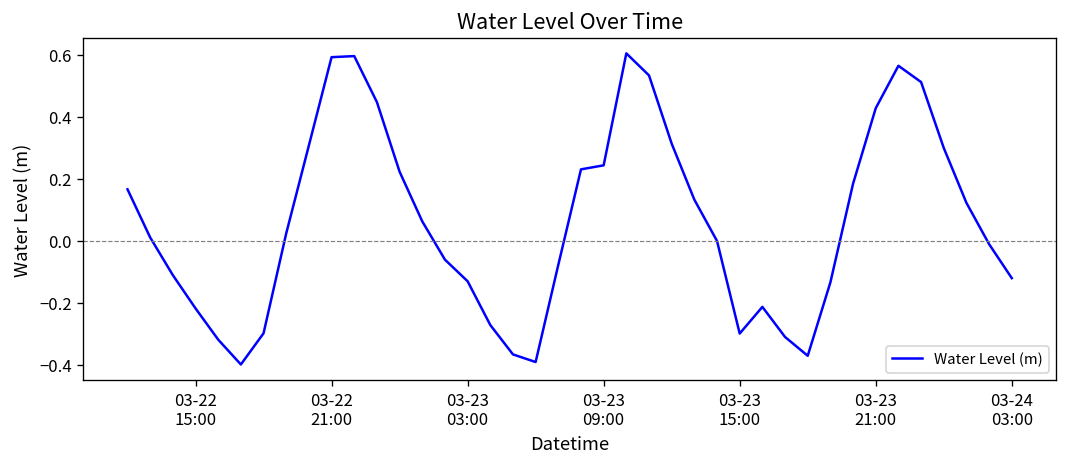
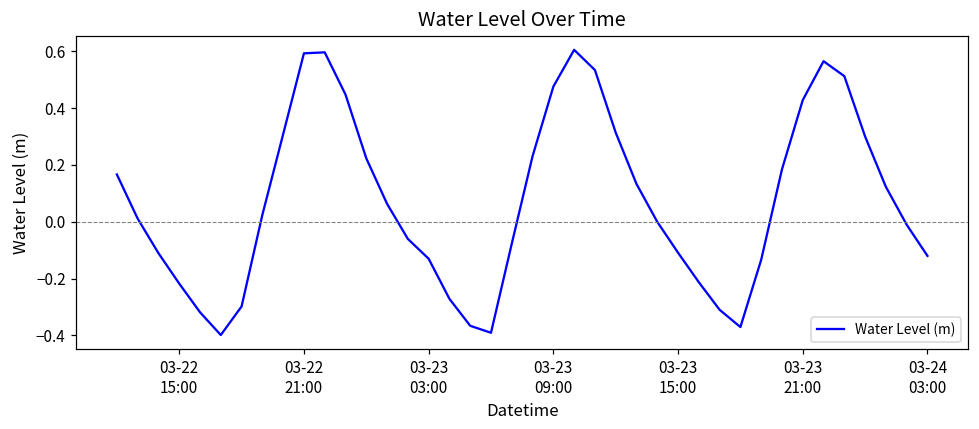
  {
    "03-22 15:00": -0.22,
    "03-22 21:00": 0.59,
    "03-23 03:00": -0.13,
-   "03-23 09:00": 0.24,
-   "03-23 15:00": -0.30,
+   "03-23 09:00": 0.48,
+   "03-23 15:00": -0.11,
    "03-23 21:00": 0.43,
    "03-24 03:00": -0.12
  }
